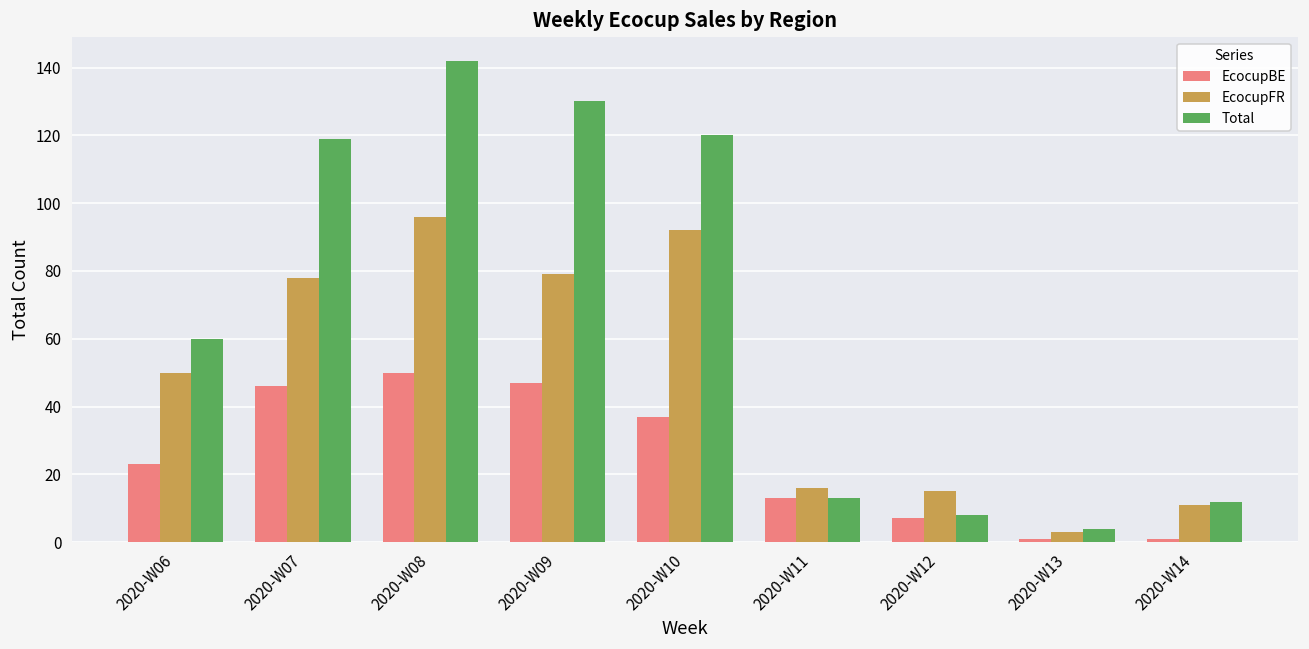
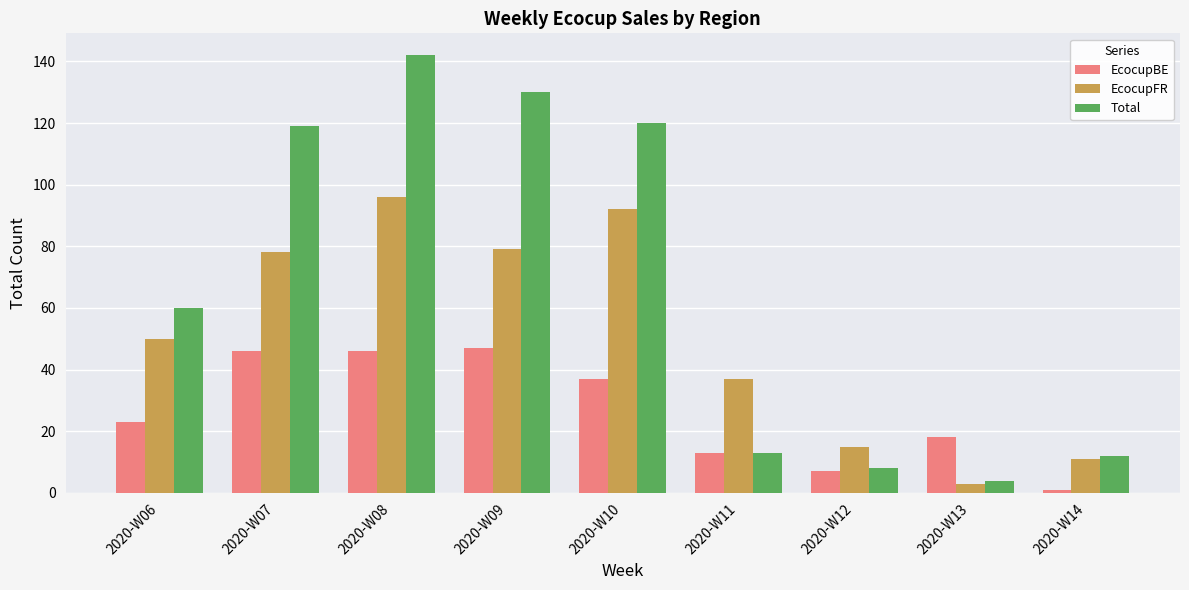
  {
    "EcocupBE": {
      "2020-W06": 23,
      "2020-W07": 46,
-     "2020-W08": 50,
+     "2020-W08": 46,
      "2020-W09": 47,
      "2020-W10": 37,
      "2020-W11": 13,
      "2020-W12": 7,
-     "2020-W13": 1,
+     "2020-W13": 18,
      "2020-W14": 1
    },
    "EcocupFR": {
      "2020-W06": 50,
      "2020-W07": 78,
      "2020-W08": 96,
      "2020-W09": 79,
      "2020-W10": 92,
-     "2020-W11": 16,
+     "2020-W11": 37,
      "2020-W12": 15,
      "2020-W13": 3,
      "2020-W14": 11
    },
    "Total": {
      "2020-W06": 60,
      "2020-W07": 119,
      "2020-W08": 142,
      "2020-W09": 130,
      "2020-W10": 120,
      "2020-W11": 13,
      "2020-W12": 8,
      "2020-W13": 4,
      "2020-W14": 12
    }
  }
